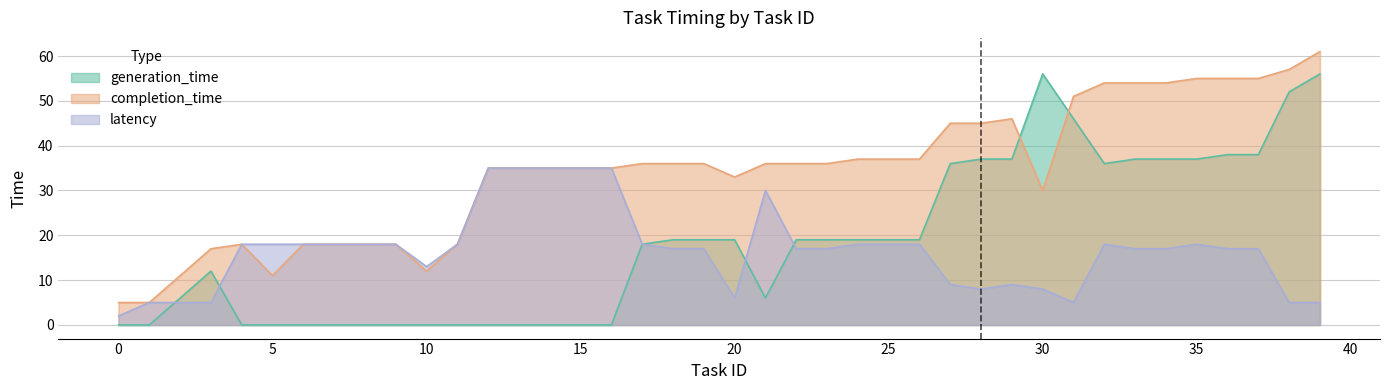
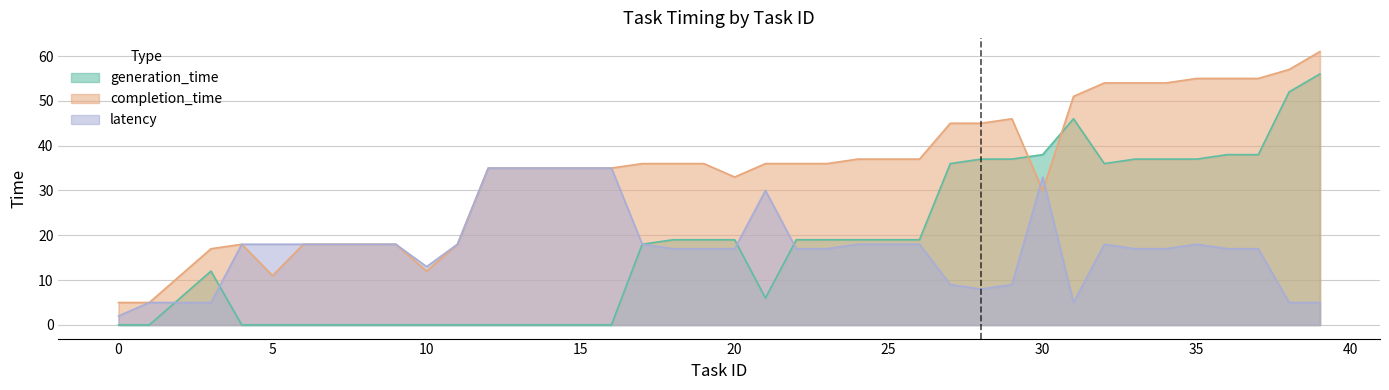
  {
    "generation_time": {
      "0": 0,
      "5": 0,
      "10": 0,
      "15": 0,
      "20": 19,
      "25": 19,
-     "30": 56,
+     "30": 38,
      "35": 37
    },
    "completion_time": {
      "0": 5,
      "5": 11,
      "10": 12,
      "20": 33,
      "25": 37,
      "30": 30,
      "35": 55
    },
    "latency": {
      "0": 2,
      "5": 18,
      "10": 13,
-     "20": 6,
+     "20": 17,
      "25": 18,
-     "30": 8,
+     "30": 33,
      "35": 18
    }
  }
